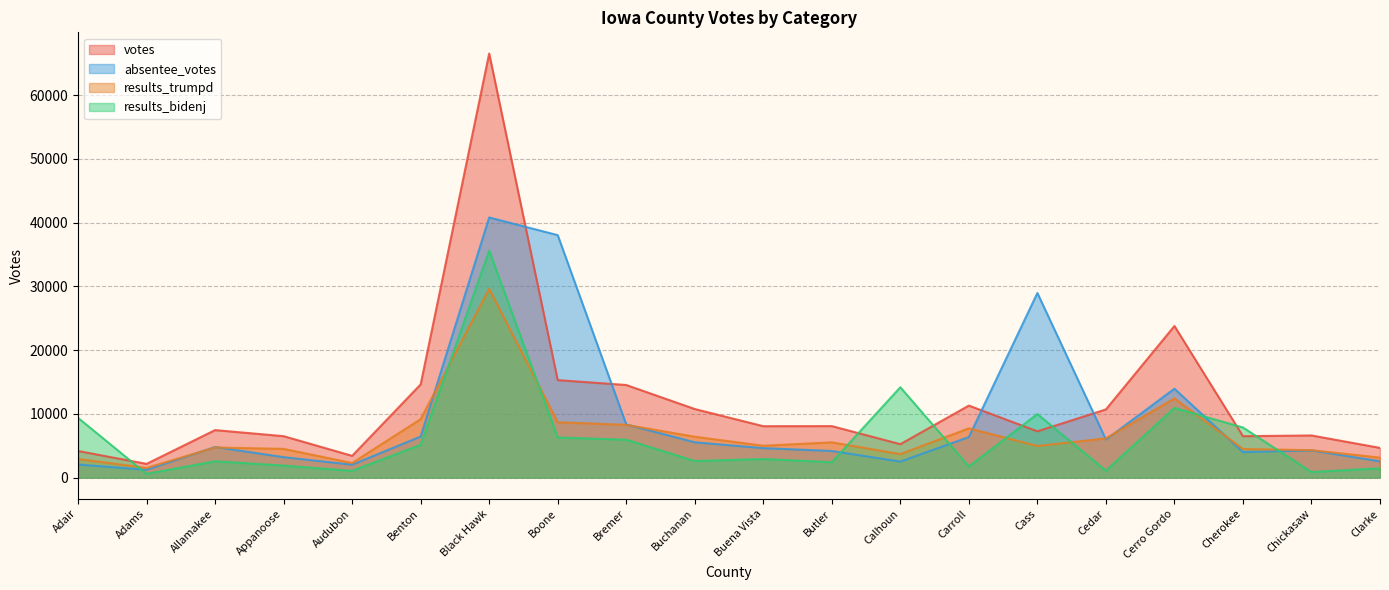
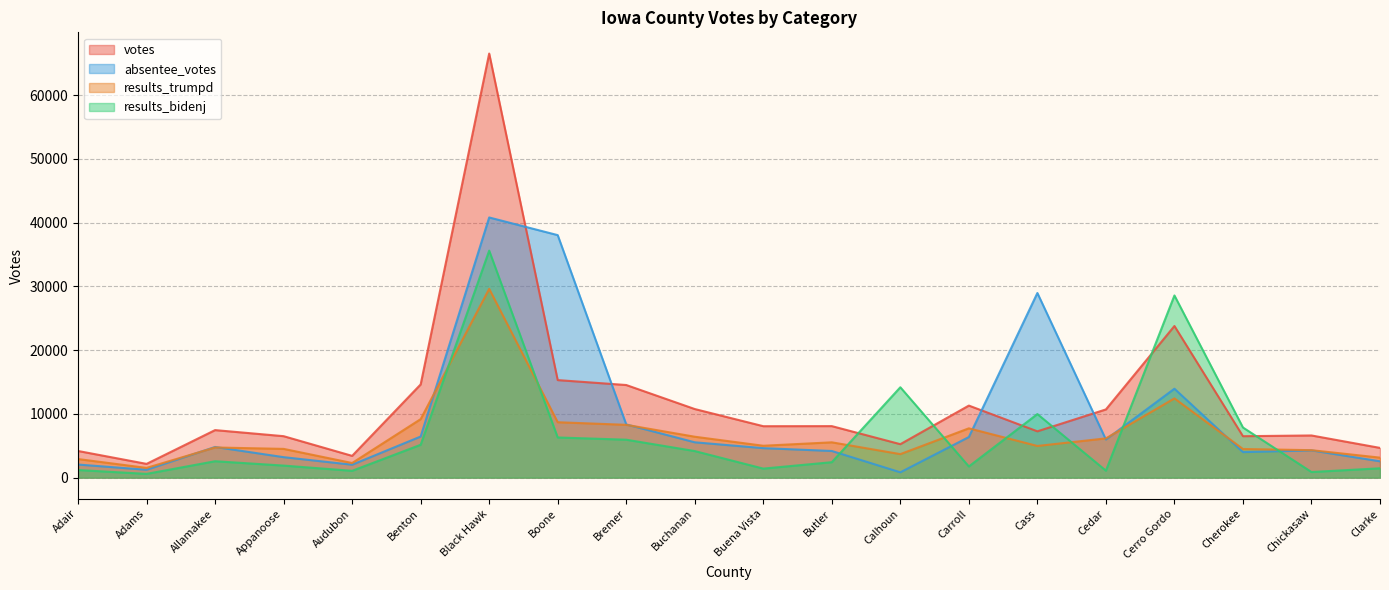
  {
    "absentee_votes": {
      "Adair": 2000,
      "Appanoose": 3000,
      "Benton": 6000,
      "Black Hawk": 41000,
      "Boone": 38000,
      "Buchanan": 6000,
      "Butler": 4000,
-     "Calhoun": 3000,
+     "Calhoun": 1000,
      "Carroll": 6000,
      "Cass": 29000,
      "Cerro Gordo": 14000,
      "Cherokee": 4000,
      "Clarke": 3000
    },
    "results_bidenj": {
-     "Adair": 9000,
+     "Adair": 1000,
      "Adams": 1000,
      "Allamakee": 3000,
      "Appanoose": 2000,
      "Audubon": 1000,
      "Benton": 5000,
      "Black Hawk": 36000,
      "Boone": 6000,
      "Bremer": 6000,
-     "Buchanan": 3000,
-     "Buena Vista": 3000,
+     "Buchanan": 4000,
+     "Buena Vista": 1000,
      "Butler": 2000,
      "Calhoun": 14000,
      "Carroll": 2000,
      "Cass": 10000,
      "Cedar": 1000,
-     "Cerro Gordo": 11000,
+     "Cerro Gordo": 29000,
      "Cherokee": 8000,
      "Chickasaw": 1000,
      "Clarke": 1000
    }
  }
